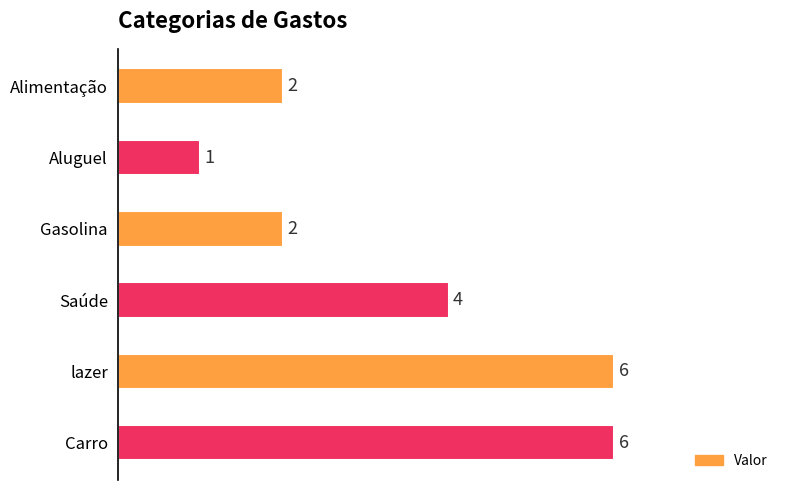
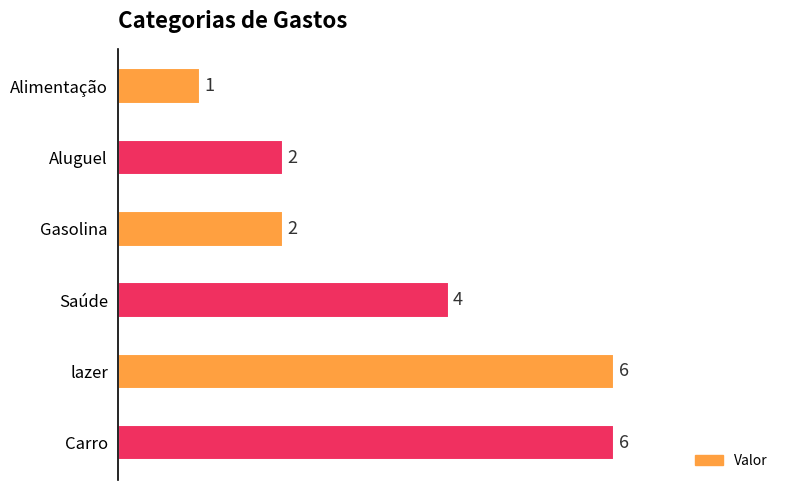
  {
-   "Alimentação": 2,
-   "Aluguel": 1,
+   "Alimentação": 1,
+   "Aluguel": 2,
    "Gasolina": 2,
    "Saúde": 4,
    "lazer": 6,
    "Carro": 6
  }
